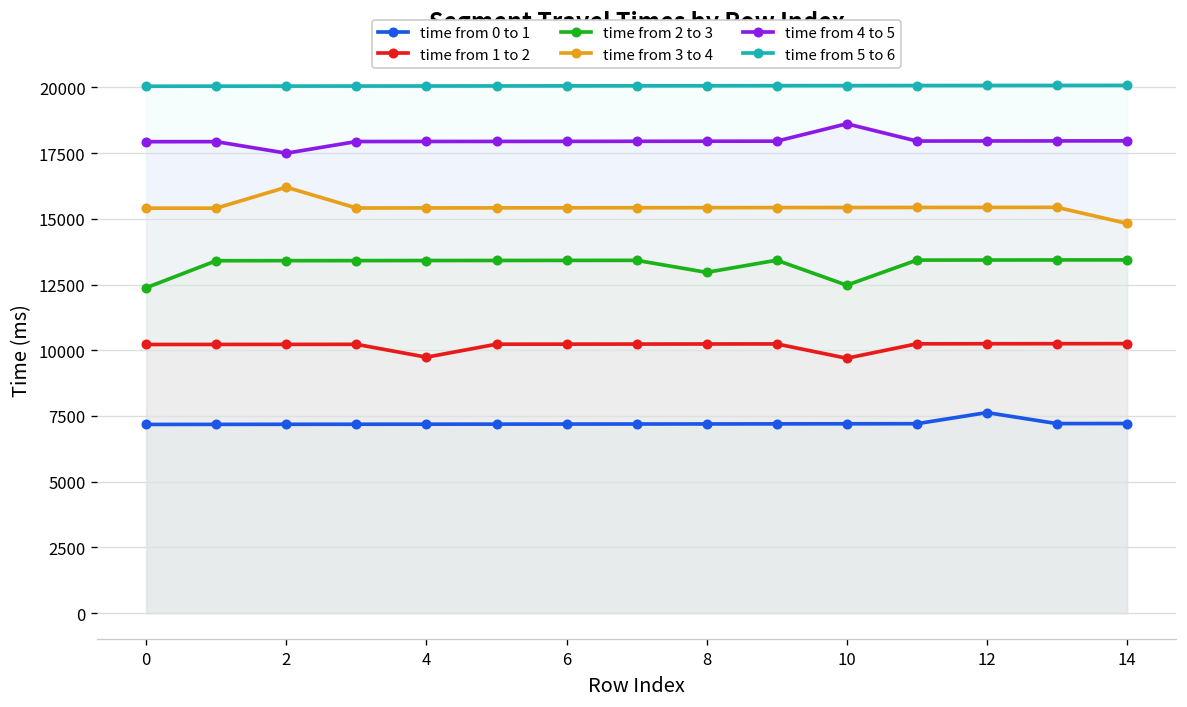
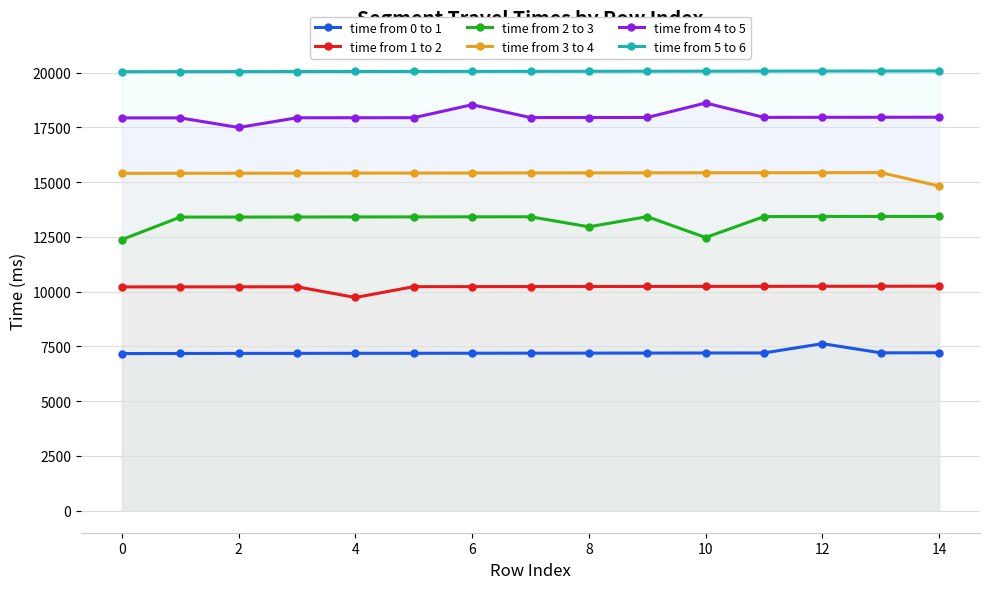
  {
    "time from 0 to 1": {
      "0": 7200,
      "2": 7200,
      "4": 7200,
      "6": 7200,
      "8": 7200,
      "10": 7200,
      "12": 7600,
      "14": 7200
    },
    "time from 1 to 2": {
      "0": 10200,
      "2": 10200,
      "4": 9700,
      "6": 10200,
      "8": 10200,
-     "10": 9700,
+     "10": 10200,
      "12": 10200,
      "14": 10300
    },
    "time from 2 to 3": {
      "0": 12400,
      "2": 13400,
      "4": 13400,
      "6": 13400,
      "8": 13000,
      "10": 12500,
      "12": 13400,
      "14": 13400
    },
    "time from 3 to 4": {
      "0": 15400,
-     "2": 16200,
+     "2": 15400,
      "4": 15400,
      "6": 15400,
      "8": 15400,
      "10": 15400,
      "12": 15400,
      "14": 14800
    },
    "time from 4 to 5": {
      "0": 17900,
      "2": 17500,
      "4": 17900,
-     "6": 17900,
+     "6": 18500,
      "8": 18000,
      "10": 18600,
      "12": 18000,
      "14": 18000
    },
    "time from 5 to 6": {
      "0": 20000,
      "2": 20000,
      "4": 20100,
      "6": 20100,
      "8": 20100,
      "10": 20100,
      "12": 20100,
      "14": 20100
    }
  }
